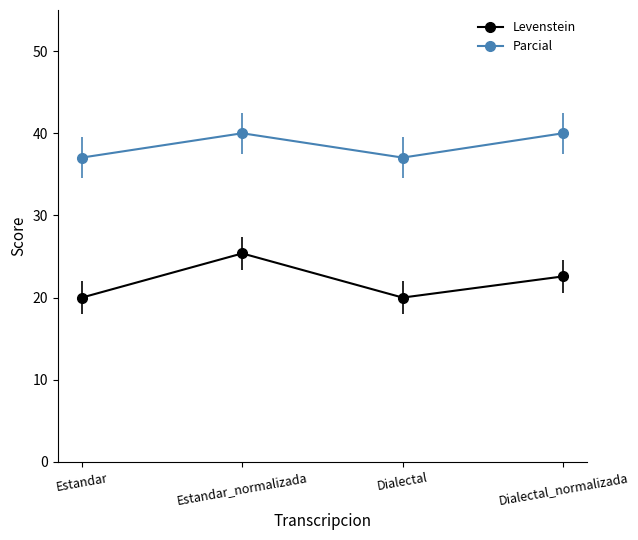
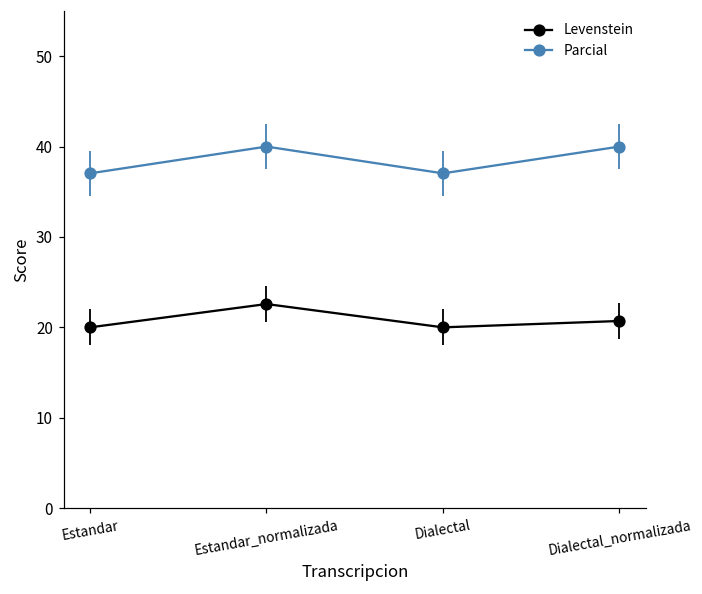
  {
    "Levenstein": {
      "Estandar": 20,
-     "Estandar_normalizada": 25,
+     "Estandar_normalizada": 23,
      "Dialectal": 20,
-     "Dialectal_normalizada": 23
+     "Dialectal_normalizada": 21
    },
    "Parcial": {
      "Estandar": 37,
      "Estandar_normalizada": 40,
      "Dialectal": 37,
      "Dialectal_normalizada": 40
    }
  }
